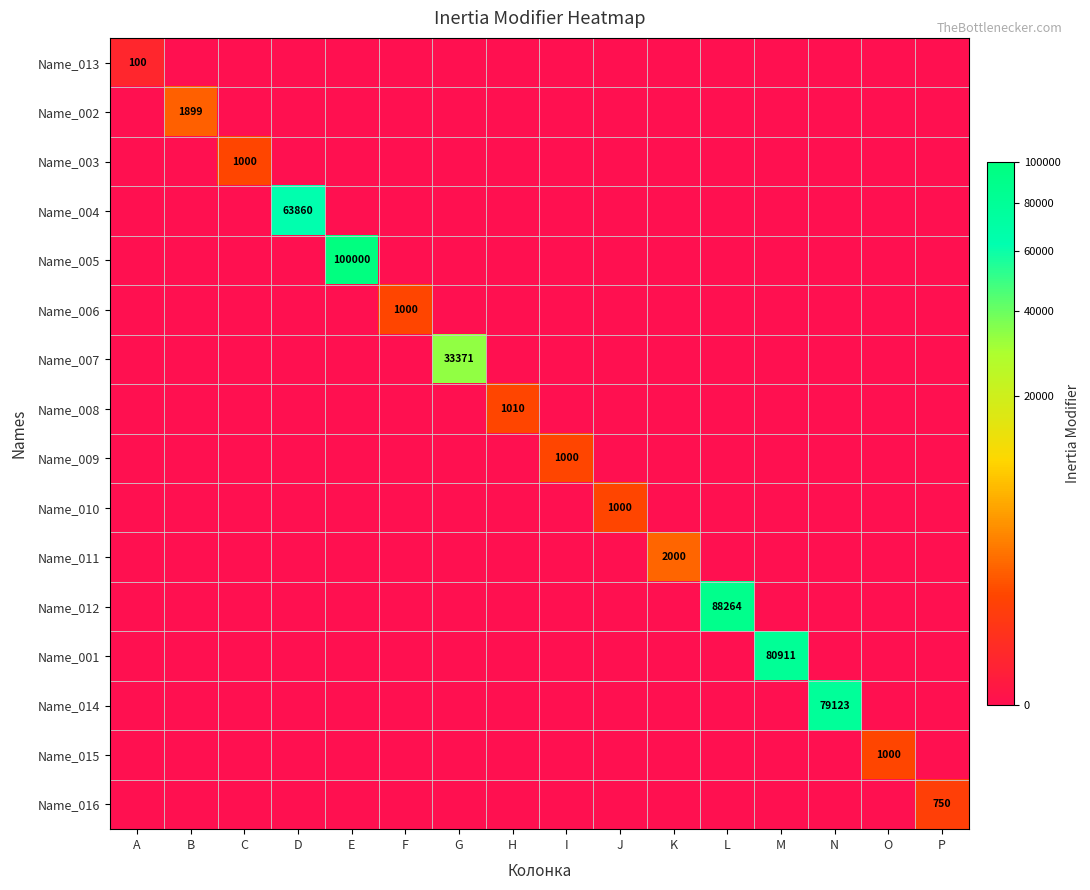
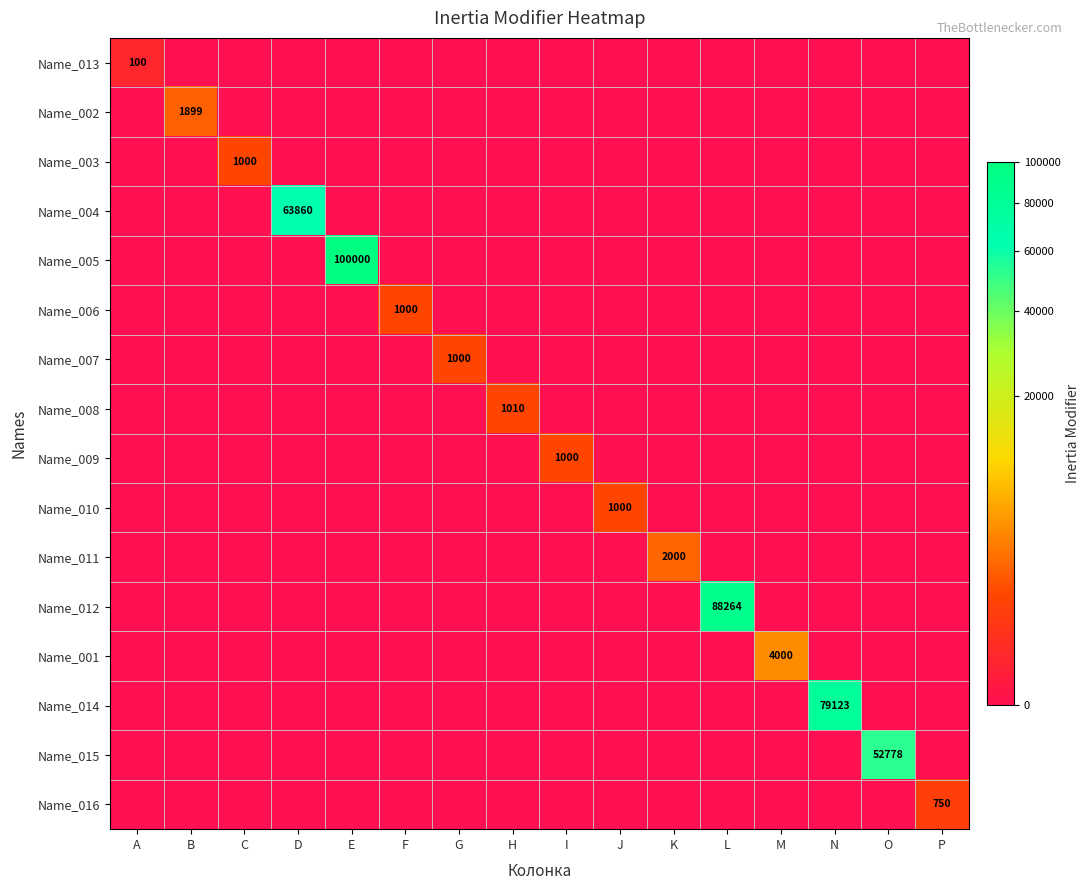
  {
    "Name_013": {
      "A": 100
    },
    "Name_002": {
      "B": 1899
    },
    "Name_003": {
      "C": 1000
    },
    "Name_004": {
      "D": 63860
    },
    "Name_005": {
      "E": 100000
    },
    "Name_006": {
      "F": 1000
    },
    "Name_007": {
-     "G": 33371
+     "G": 1000
    },
    "Name_008": {
      "H": 1010
    },
    "Name_009": {
      "I": 1000
    },
    "Name_010": {
      "J": 1000
    },
    "Name_011": {
      "K": 2000
    },
    "Name_012": {
      "L": 88264
    },
    "Name_001": {
-     "M": 80911
+     "M": 4000
    },
    "Name_014": {
      "N": 79123
    },
    "Name_015": {
-     "O": 1000
+     "O": 52778
    },
    "Name_016": {
      "P": 750
    }
  }
